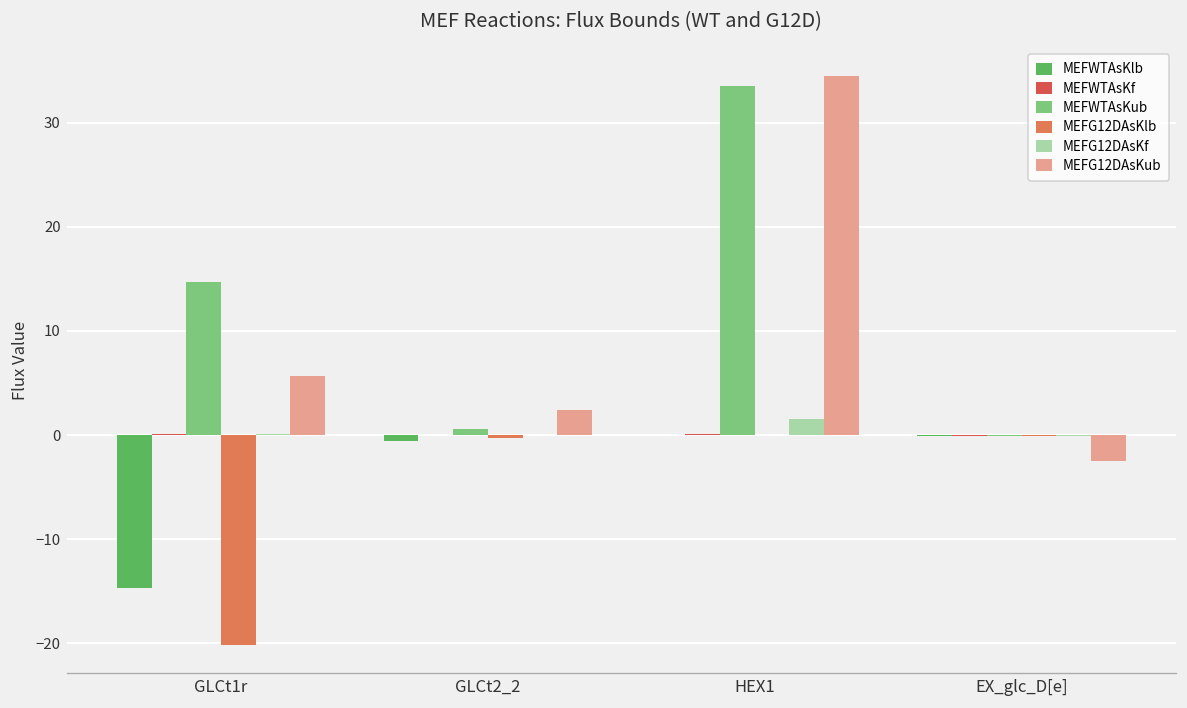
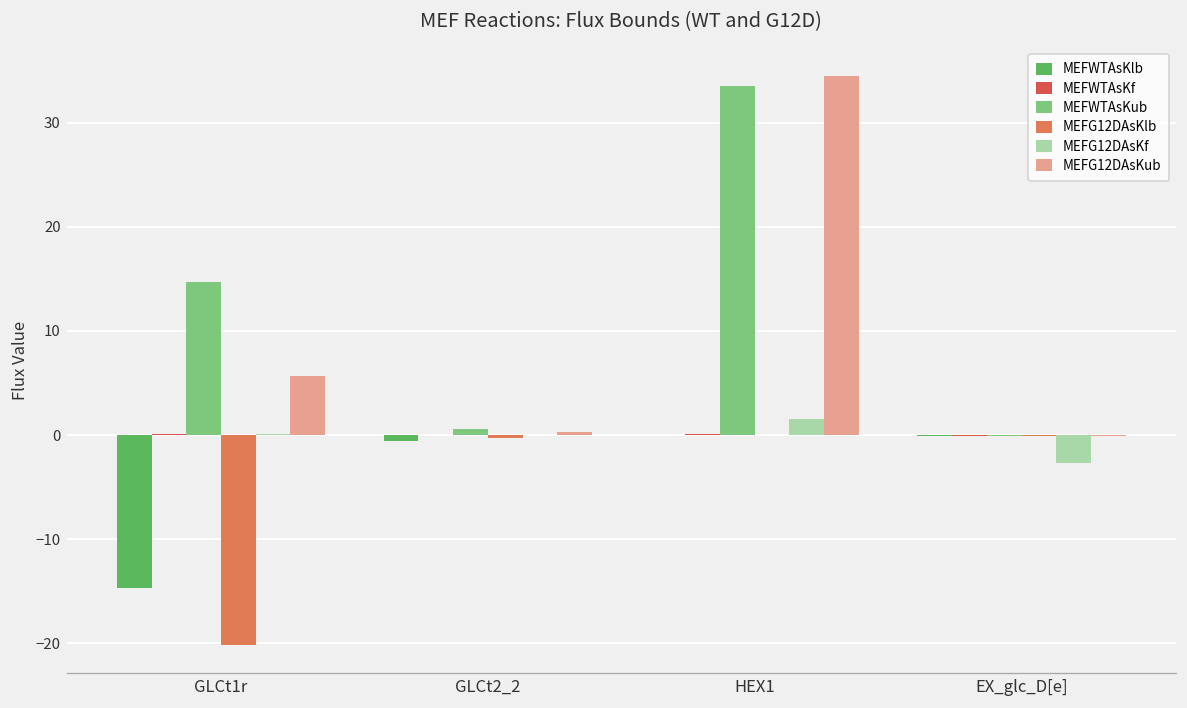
  {
    "MEFG12DAsKf": {
      "HEX1": 2,
-     "EX_glc_D[e]": 0
+     "EX_glc_D[e]": -3
    },
    "MEFG12DAsKub": {
      "GLCt1r": 6,
-     "GLCt2_2": 2,
+     "GLCt2_2": 0,
      "HEX1": 34,
-     "EX_glc_D[e]": -2
+     "EX_glc_D[e]": 0
    }
  }
